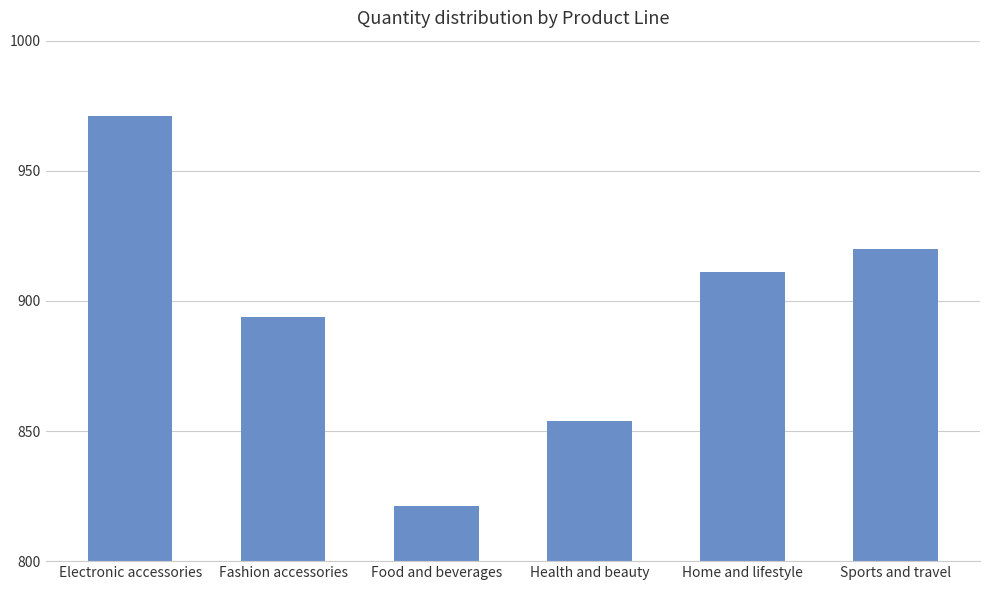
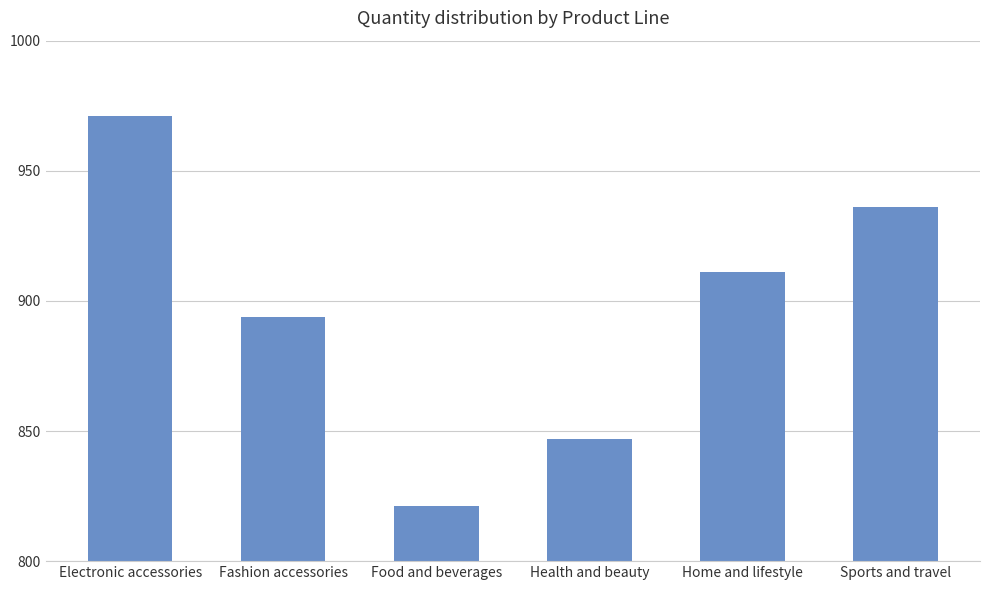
  {
    "Electronic accessories": 971,
    "Fashion accessories": 894,
    "Food and beverages": 821,
-   "Health and beauty": 854,
+   "Health and beauty": 847,
    "Home and lifestyle": 911,
-   "Sports and travel": 920
+   "Sports and travel": 936
  }
